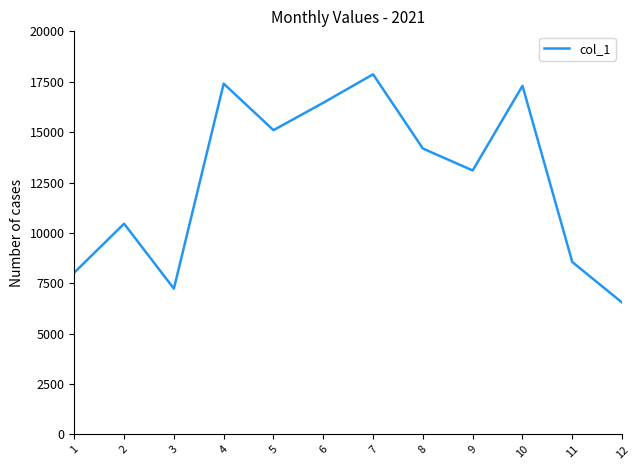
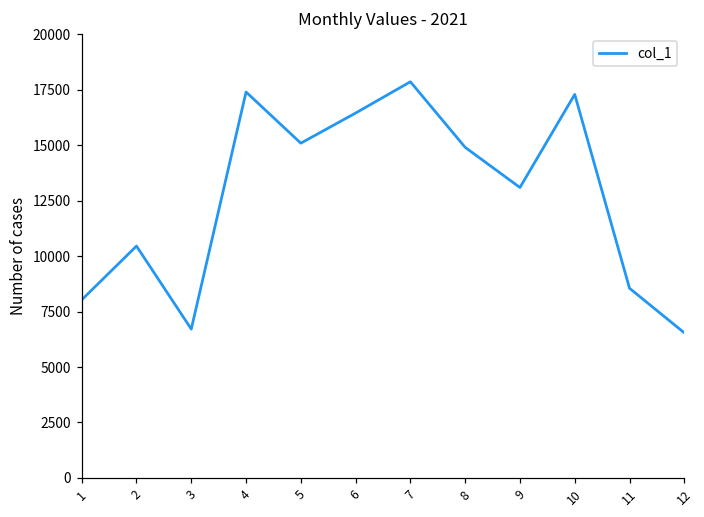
  {
    "1": 8000,
    "2": 10500,
-   "3": 7200,
+   "3": 6700,
    "4": 17400,
    "5": 15100,
    "6": 16500,
    "7": 17900,
-   "8": 14200,
+   "8": 14900,
    "9": 13100,
    "10": 17300,
    "11": 8600,
    "12": 6500
  }
